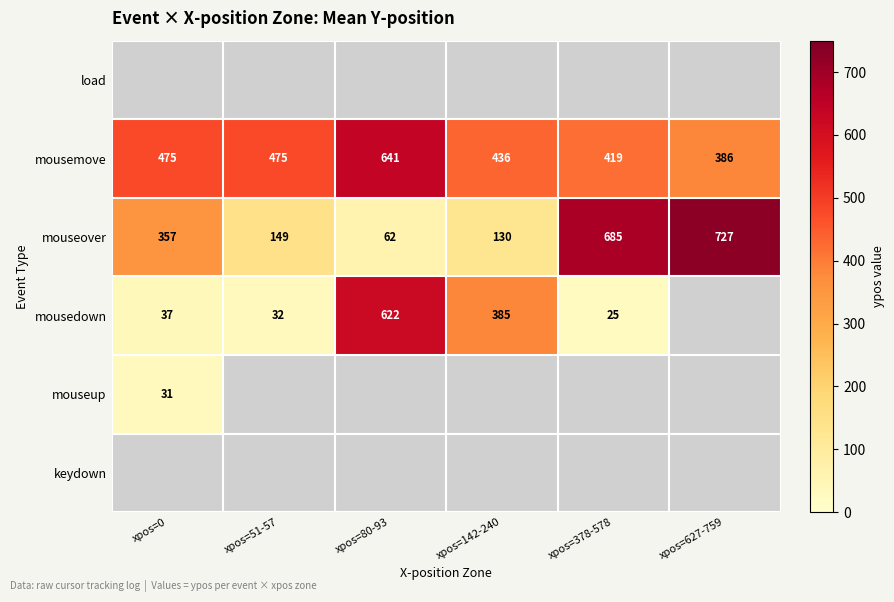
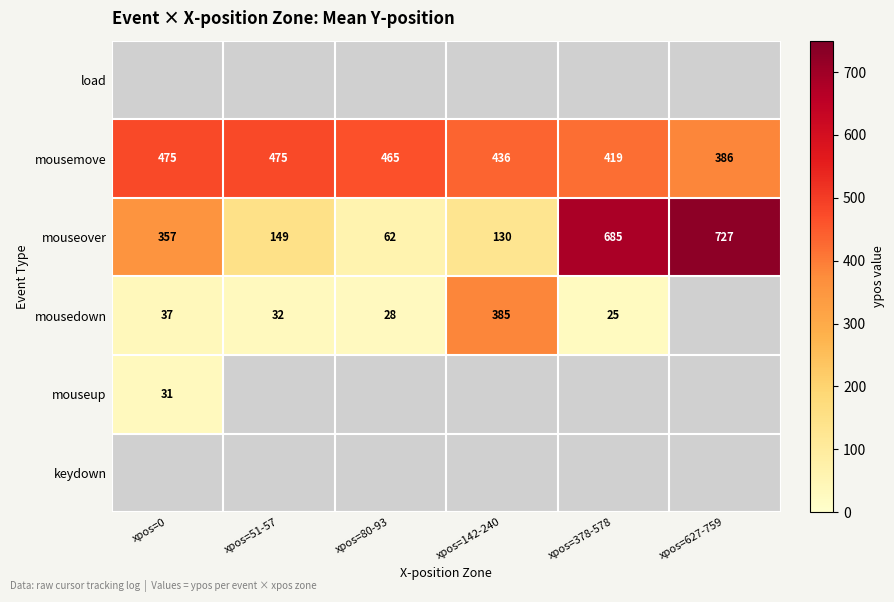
  {
    "mousemove": {
      "xpos=0": 475,
      "xpos=51-57": 475,
-     "xpos=80-93": 641,
+     "xpos=80-93": 465,
      "xpos=142-240": 436,
      "xpos=378-578": 419,
      "xpos=627-759": 386
    },
    "mouseover": {
      "xpos=0": 357,
      "xpos=51-57": 149,
      "xpos=80-93": 62,
      "xpos=142-240": 130,
      "xpos=378-578": 685,
      "xpos=627-759": 727
    },
    "mousedown": {
      "xpos=0": 37,
      "xpos=51-57": 32,
-     "xpos=80-93": 622,
+     "xpos=80-93": 28,
      "xpos=142-240": 385,
      "xpos=378-578": 25
    },
    "mouseup": {
      "xpos=0": 31
    }
  }
